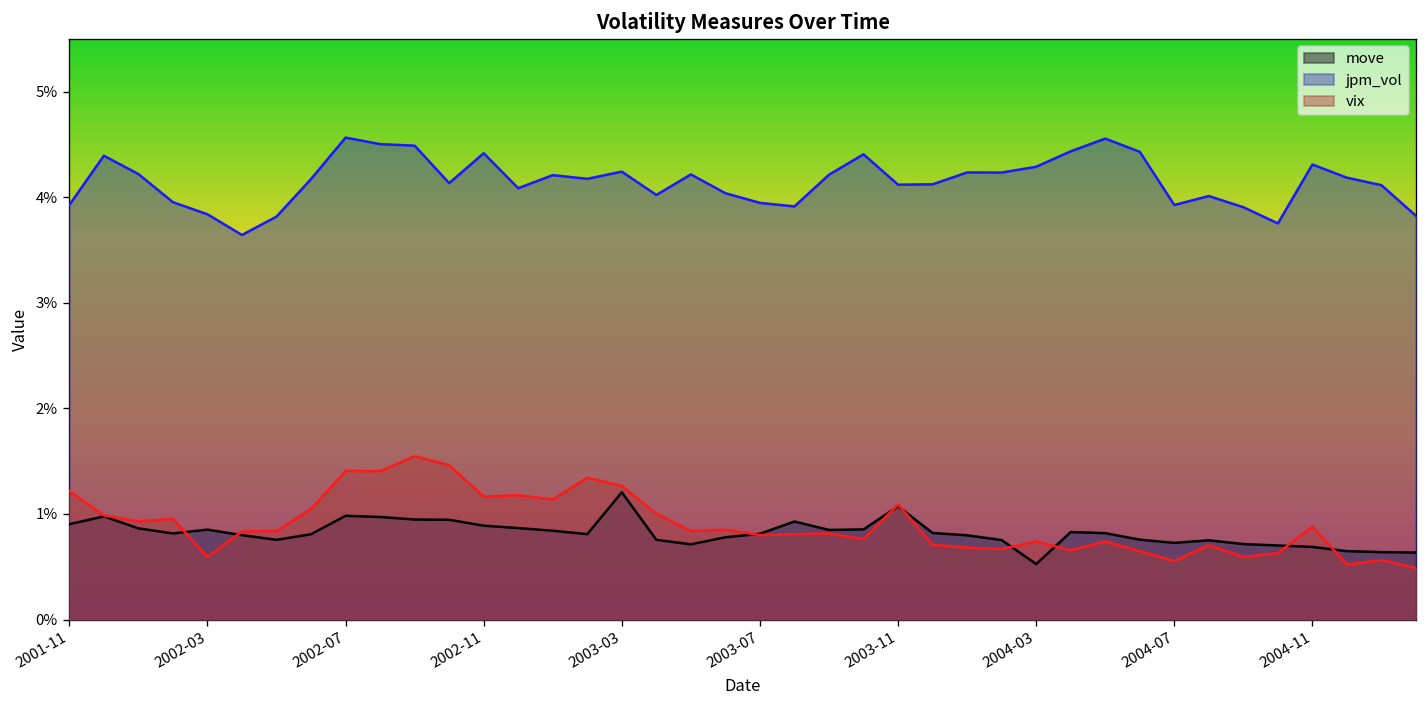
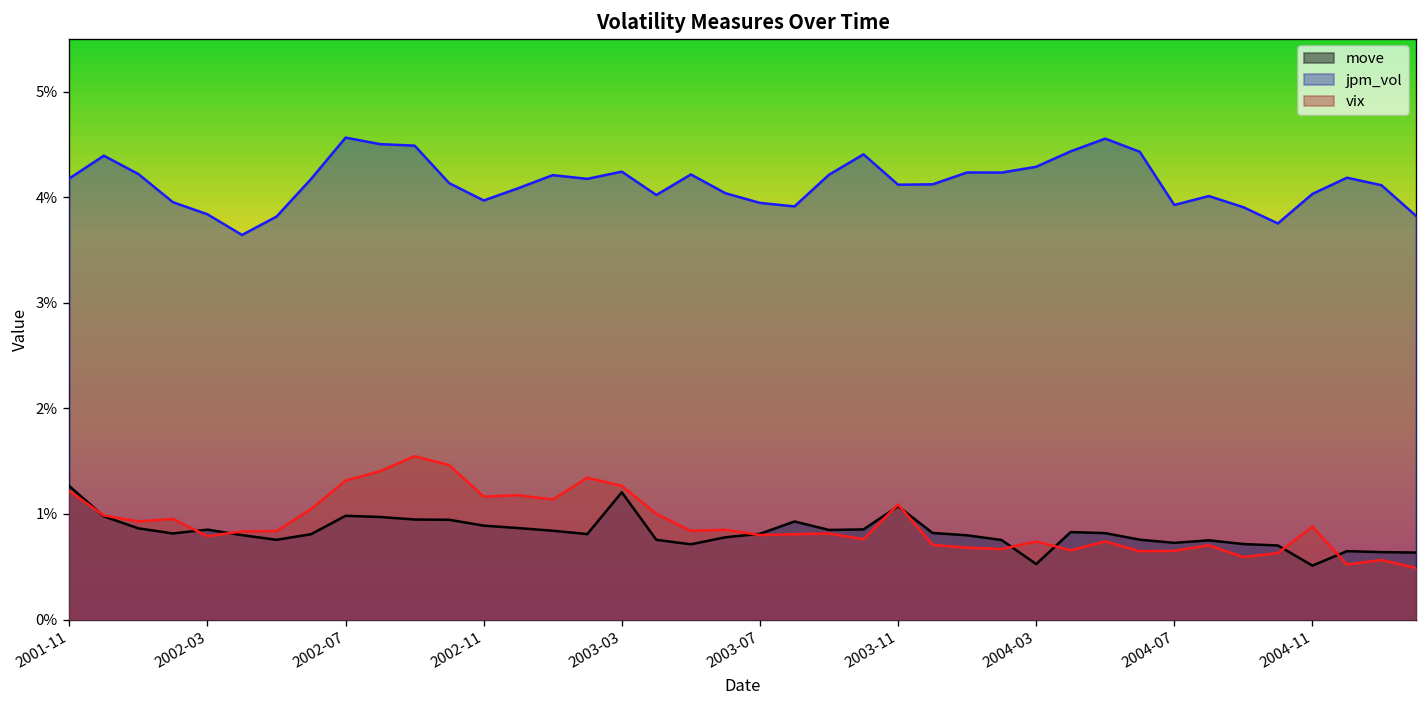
  {
    "move": {
-     "2001-11": "0.9%",
+     "2001-11": "1.3%",
      "2002-03": "0.9%",
      "2002-07": "1.0%",
      "2002-11": "0.9%",
      "2003-03": "1.2%",
      "2004-03": "0.5%",
      "2004-07": "0.7%",
-     "2004-11": "0.7%"
+     "2004-11": "0.5%"
    },
    "jpm_vol": {
-     "2001-11": "3.9%",
+     "2001-11": "4.2%",
      "2002-03": "3.8%",
      "2002-07": "4.6%",
-     "2002-11": "4.4%",
+     "2002-11": "4.0%",
      "2003-03": "4.2%",
      "2003-07": "3.9%",
      "2003-11": "4.1%",
      "2004-03": "4.3%",
      "2004-07": "3.9%",
-     "2004-11": "4.3%"
+     "2004-11": "4.0%"
    },
    "vix": {
      "2001-11": "1.2%",
-     "2002-03": "0.6%",
-     "2002-07": "1.4%",
+     "2002-03": "0.8%",
+     "2002-07": "1.3%",
      "2002-11": "1.2%",
      "2003-03": "1.3%",
      "2004-03": "0.7%",
-     "2004-07": "0.6%",
+     "2004-07": "0.7%",
      "2004-11": "0.9%"
    }
  }
